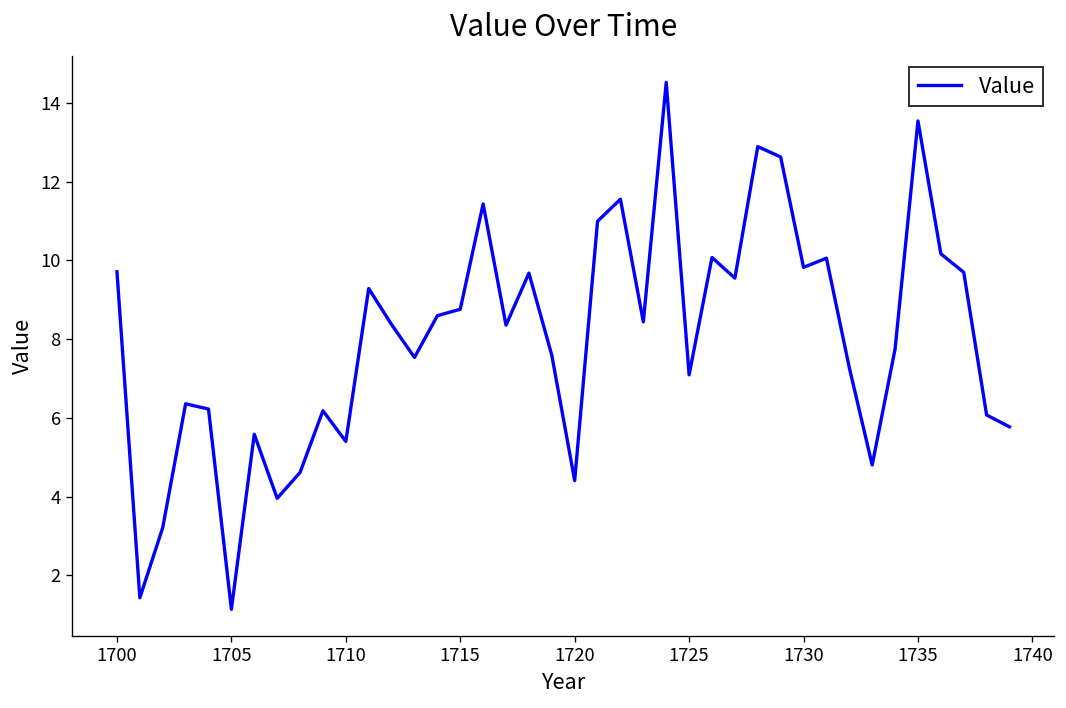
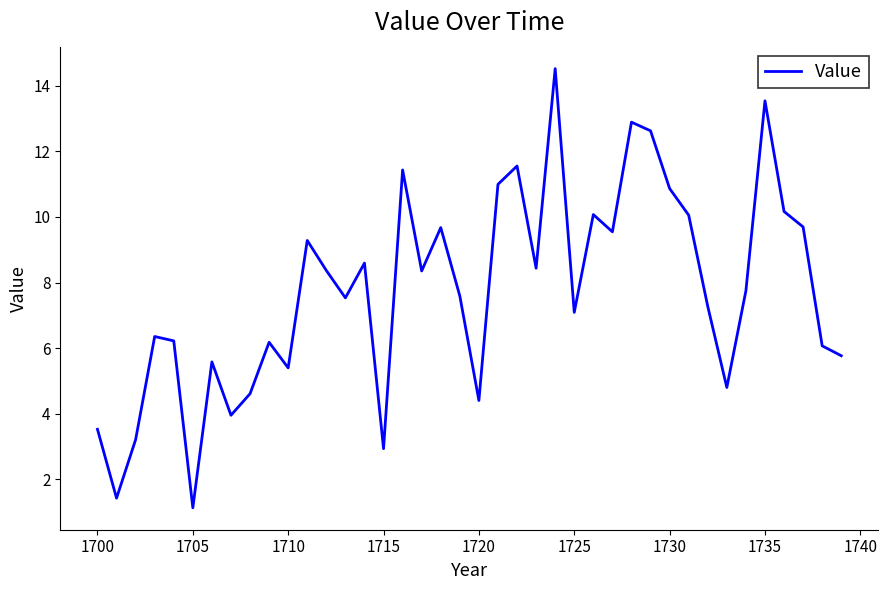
  {
-   "1700": 9.7,
+   "1700": 3.5,
    "1705": 1.1,
    "1710": 5.4,
-   "1715": 8.8,
+   "1715": 2.9,
    "1720": 4.4,
    "1725": 7.1,
-   "1730": 9.8,
+   "1730": 10.9,
    "1735": 13.5
  }
